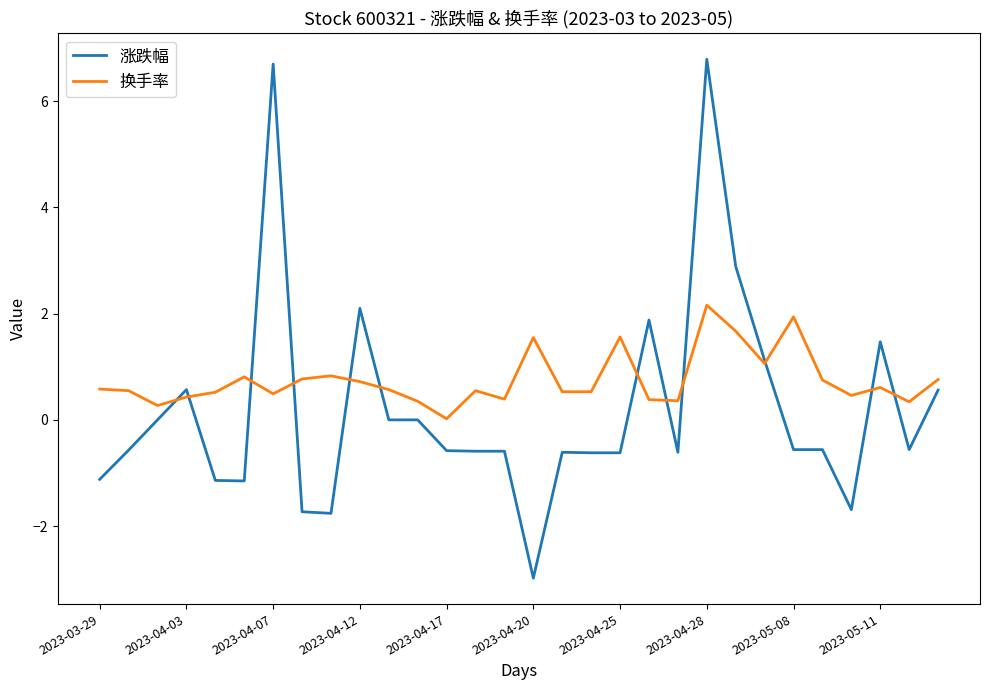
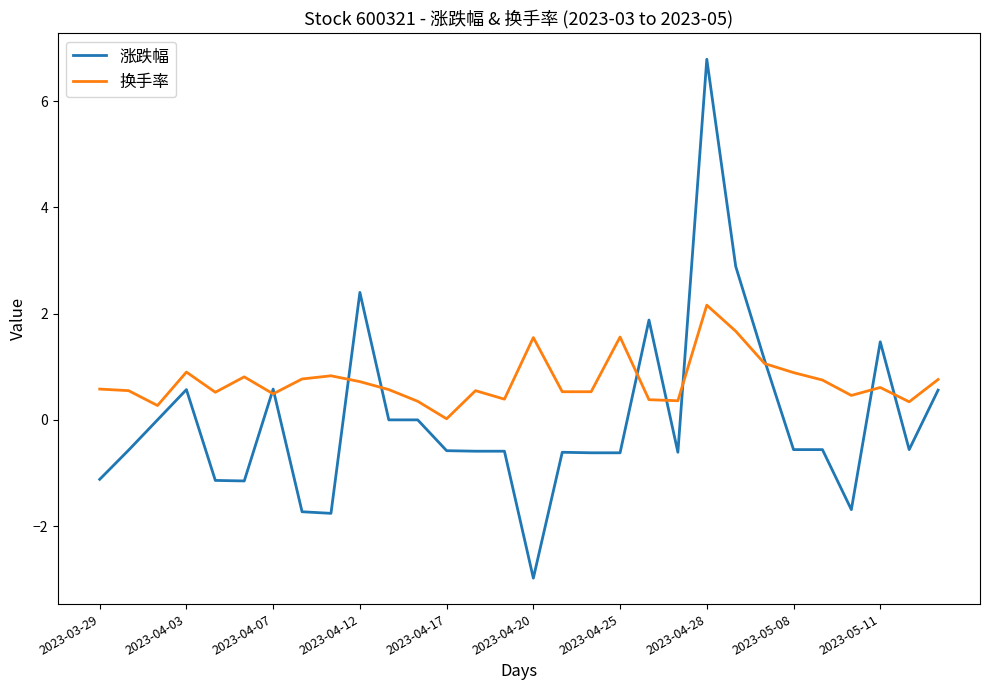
  {
    "涨跌幅": {
      "2023-03-29": -1.1,
      "2023-04-03": 0.6,
-     "2023-04-07": 6.7,
-     "2023-04-12": 2.1,
+     "2023-04-07": 0.6,
+     "2023-04-12": 2.4,
      "2023-04-17": -0.6,
      "2023-04-20": -3.0,
      "2023-04-25": -0.6,
      "2023-04-28": 6.8,
      "2023-05-08": -0.6,
      "2023-05-11": 1.5
    },
    "换手率": {
      "2023-03-29": 0.6,
-     "2023-04-03": 0.4,
+     "2023-04-03": 0.9,
      "2023-04-07": 0.5,
      "2023-04-12": 0.7,
      "2023-04-17": 0.0,
      "2023-04-20": 1.6,
      "2023-04-25": 1.6,
      "2023-04-28": 2.2,
-     "2023-05-08": 1.9,
+     "2023-05-08": 0.9,
      "2023-05-11": 0.6
    }
  }
